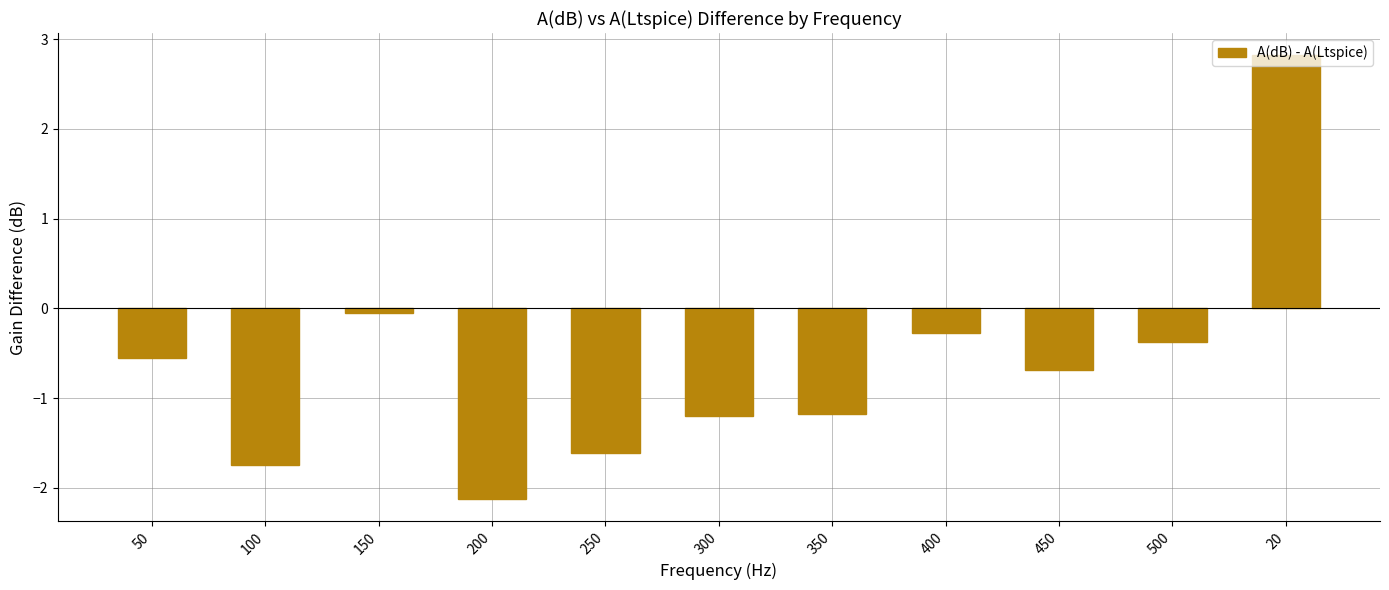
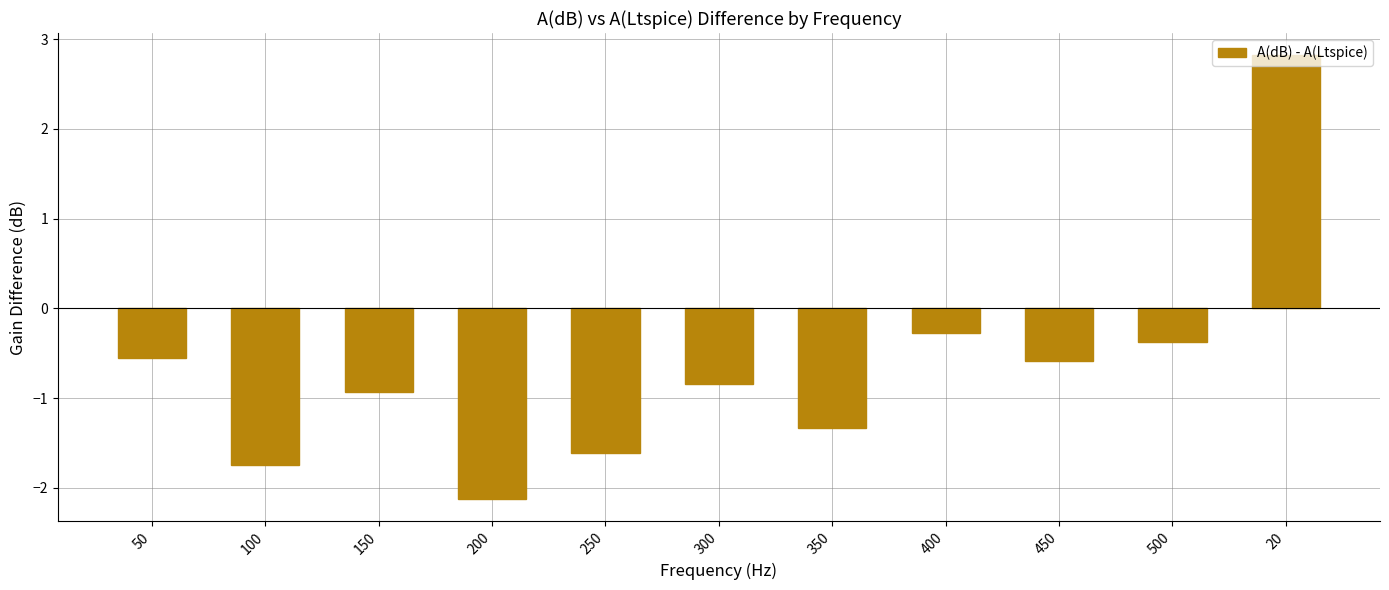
  {
    "50": -0.6,
    "100": -1.7,
-   "150": -0.1,
+   "150": -0.9,
    "200": -2.1,
    "250": -1.6,
-   "300": -1.2,
-   "350": -1.2,
+   "300": -0.8,
+   "350": -1.3,
    "400": -0.3,
-   "450": -0.7,
+   "450": -0.6,
    "500": -0.4
  }
